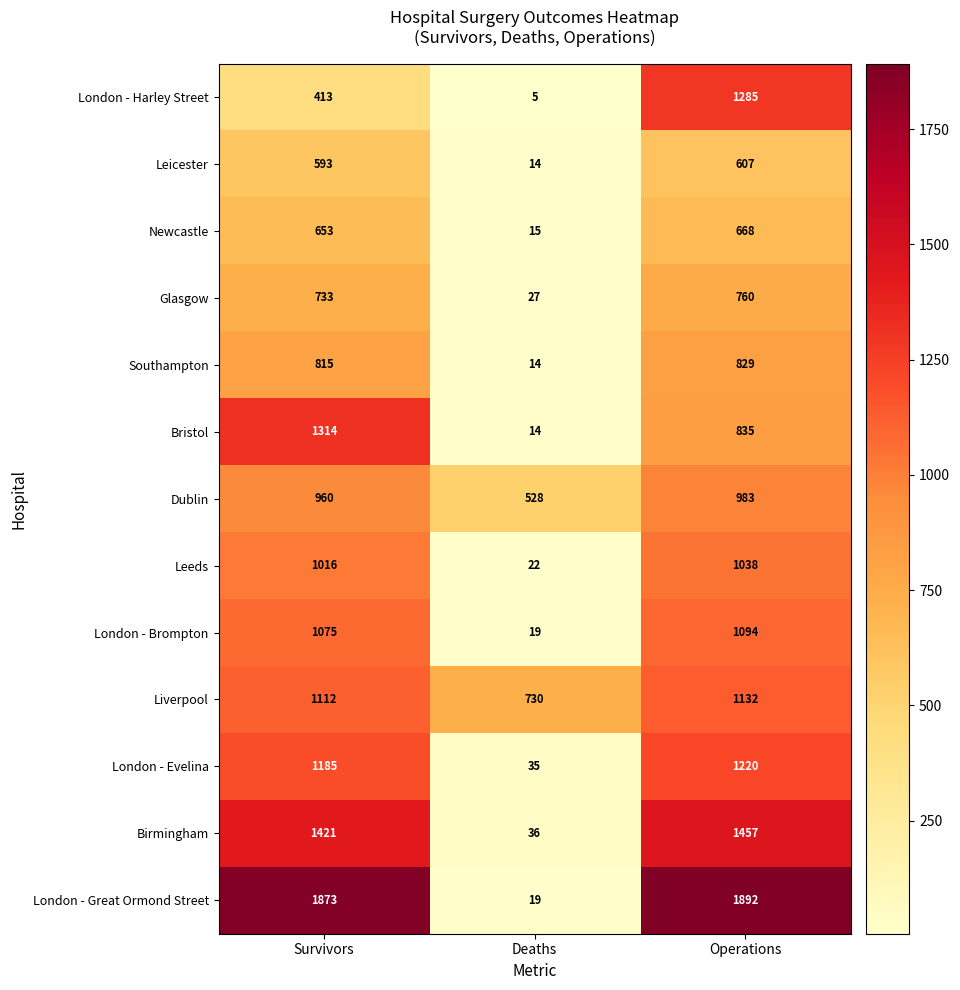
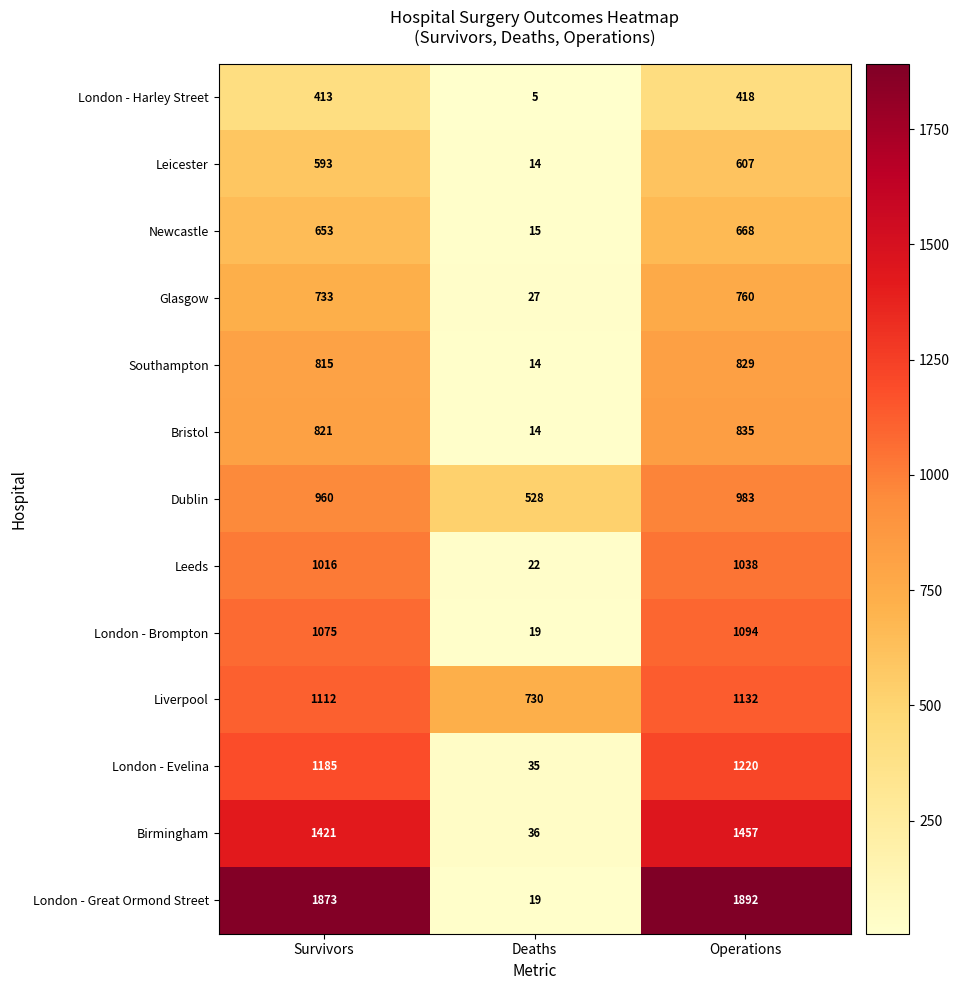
  {
    "London - Harley Street": {
      "Survivors": 413,
      "Deaths": 5,
-     "Operations": 1285
+     "Operations": 418
    },
    "Leicester": {
      "Survivors": 593,
      "Deaths": 14,
      "Operations": 607
    },
    "Newcastle": {
      "Survivors": 653,
      "Deaths": 15,
      "Operations": 668
    },
    "Glasgow": {
      "Survivors": 733,
      "Deaths": 27,
      "Operations": 760
    },
    "Southampton": {
      "Survivors": 815,
      "Deaths": 14,
      "Operations": 829
    },
    "Bristol": {
-     "Survivors": 1314,
+     "Survivors": 821,
      "Deaths": 14,
      "Operations": 835
    },
    "Dublin": {
      "Survivors": 960,
      "Deaths": 528,
      "Operations": 983
    },
    "Leeds": {
      "Survivors": 1016,
      "Deaths": 22,
      "Operations": 1038
    },
    "London - Brompton": {
      "Survivors": 1075,
      "Deaths": 19,
      "Operations": 1094
    },
    "Liverpool": {
      "Survivors": 1112,
      "Deaths": 730,
      "Operations": 1132
    },
    "London - Evelina": {
      "Survivors": 1185,
      "Deaths": 35,
      "Operations": 1220
    },
    "Birmingham": {
      "Survivors": 1421,
      "Deaths": 36,
      "Operations": 1457
    },
    "London - Great Ormond Street": {
      "Survivors": 1873,
      "Deaths": 19,
      "Operations": 1892
    }
  }
